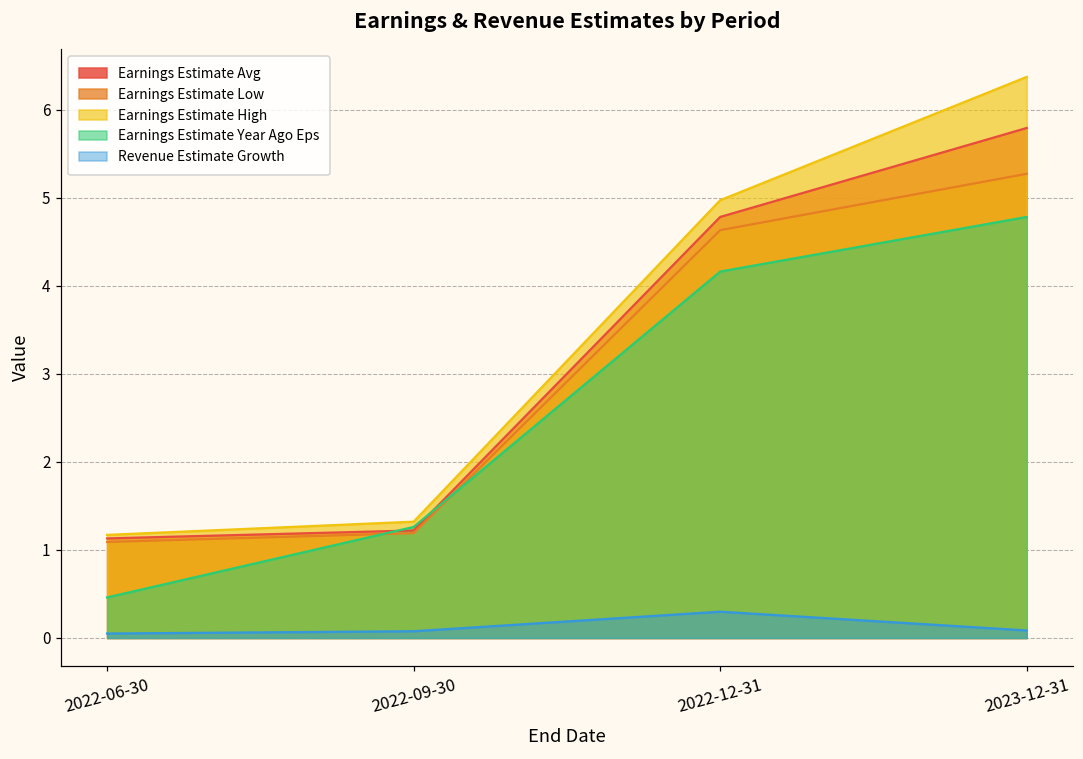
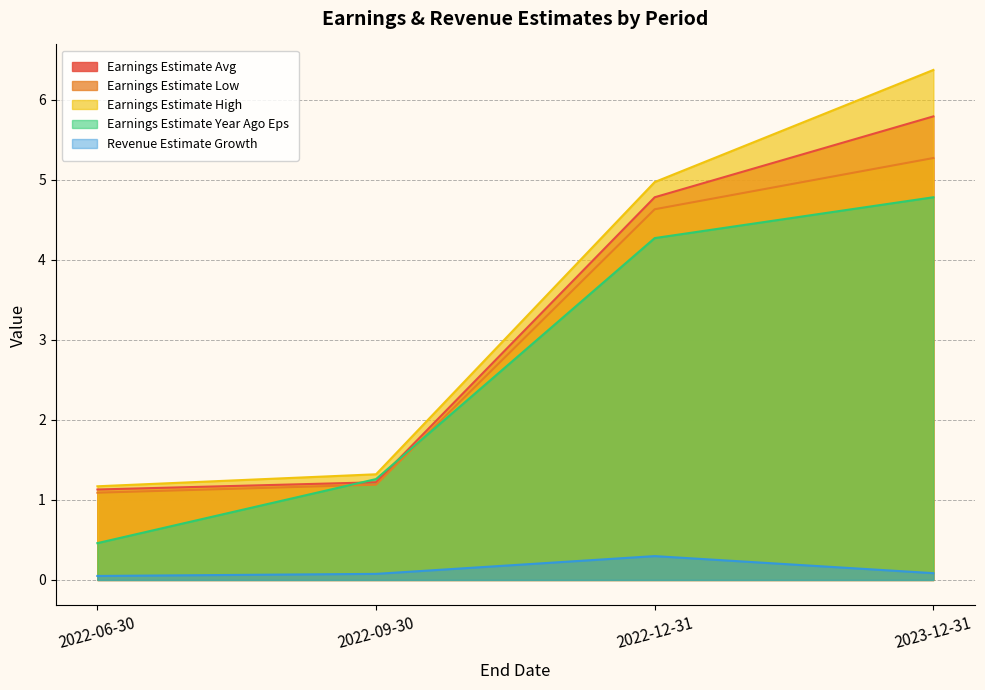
  {
    "Earnings Estimate High": {
      "2022-06-30": 1.2,
      "2022-09-30": 1.3,
      "2022-12-31": 5.0,
      "2023-12-31": 6.4
    },
    "Earnings Estimate Year Ago Eps": {
      "2022-06-30": 0.5,
      "2022-09-30": 1.3,
-     "2022-12-31": 4.2,
+     "2022-12-31": 4.3,
      "2023-12-31": 4.8
    },
    "Revenue Estimate Growth": {
      "2022-06-30": 0.1,
      "2022-09-30": 0.1,
      "2022-12-31": 0.3,
      "2023-12-31": 0.1
    }
  }
